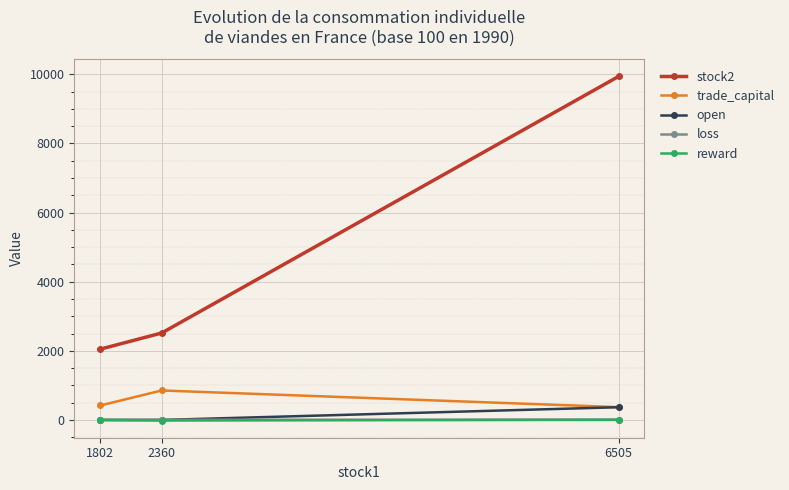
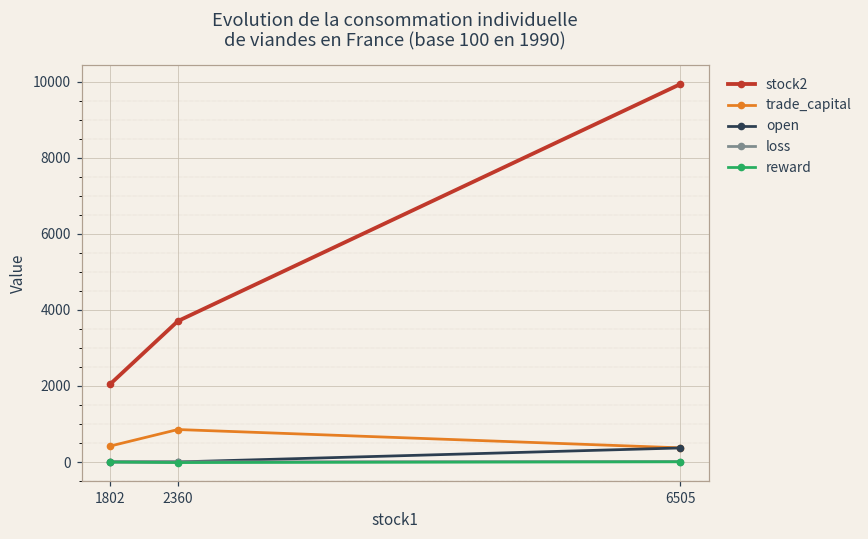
  {
    "stock2": {
      "1802": 2000,
-     "2360": 2500,
+     "2360": 3700,
      "6505": 9900
    },
    "trade_capital": {
      "1802": 400,
      "2360": 900
    },
    "reward": {
      "6505": 0
    }
  }
